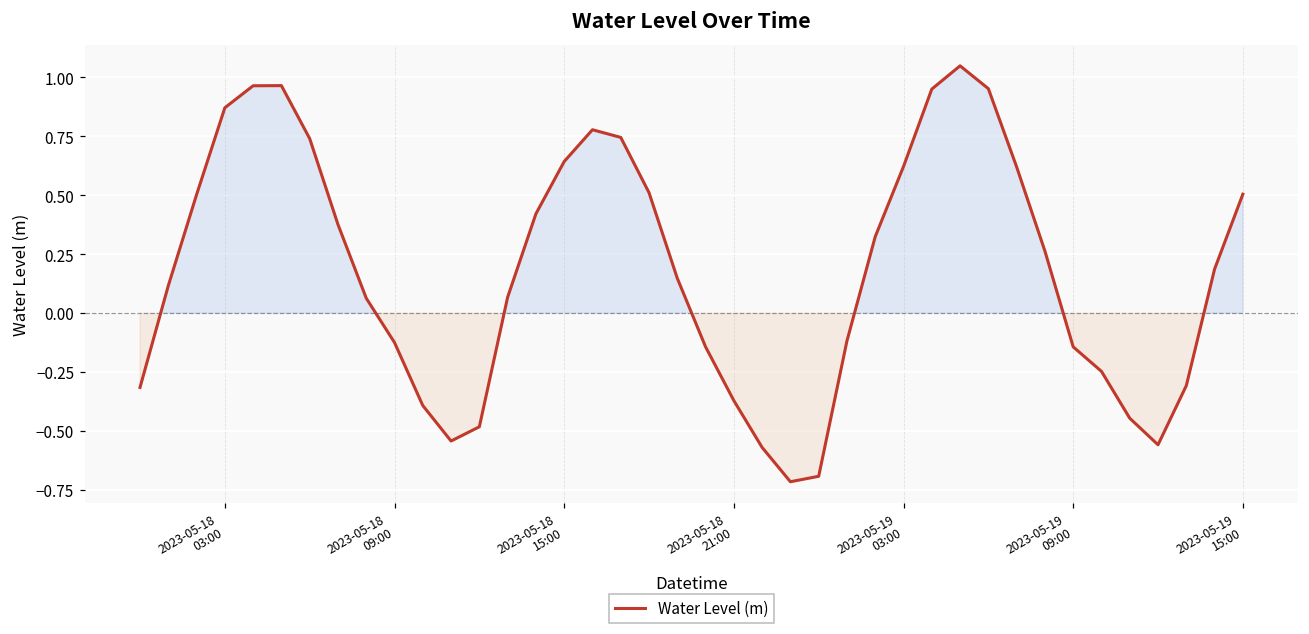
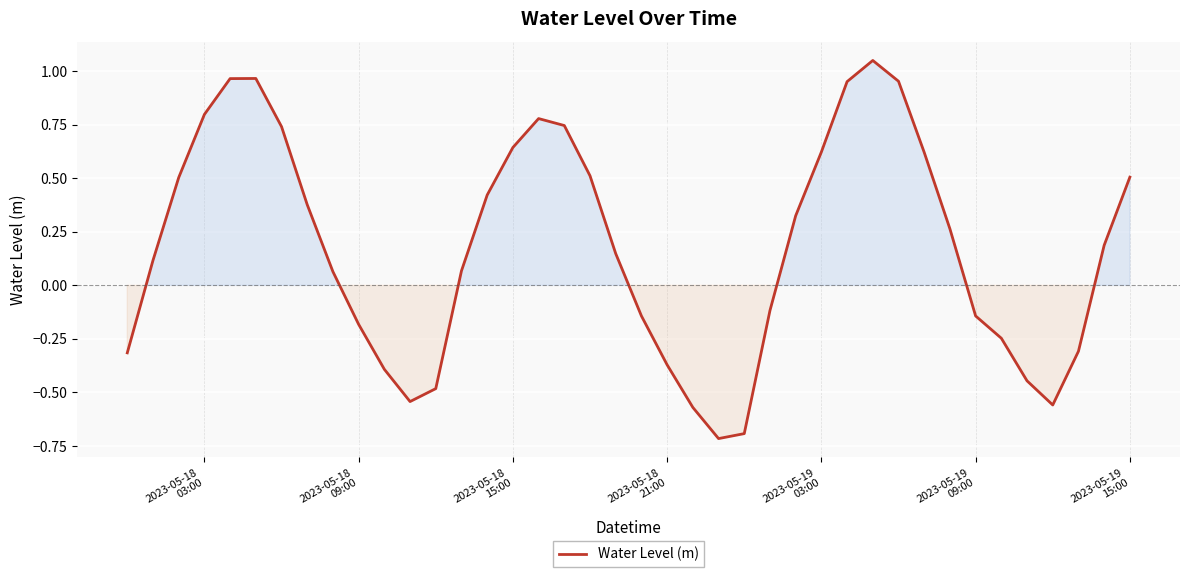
  {
-   "2023-05-18 03:00": 0.87,
-   "2023-05-18 09:00": -0.12,
+   "2023-05-18 03:00": 0.80,
+   "2023-05-18 09:00": -0.18,
    "2023-05-18 15:00": 0.64,
    "2023-05-18 21:00": -0.37,
    "2023-05-19 03:00": 0.62,
    "2023-05-19 09:00": -0.14,
    "2023-05-19 15:00": 0.50
  }
